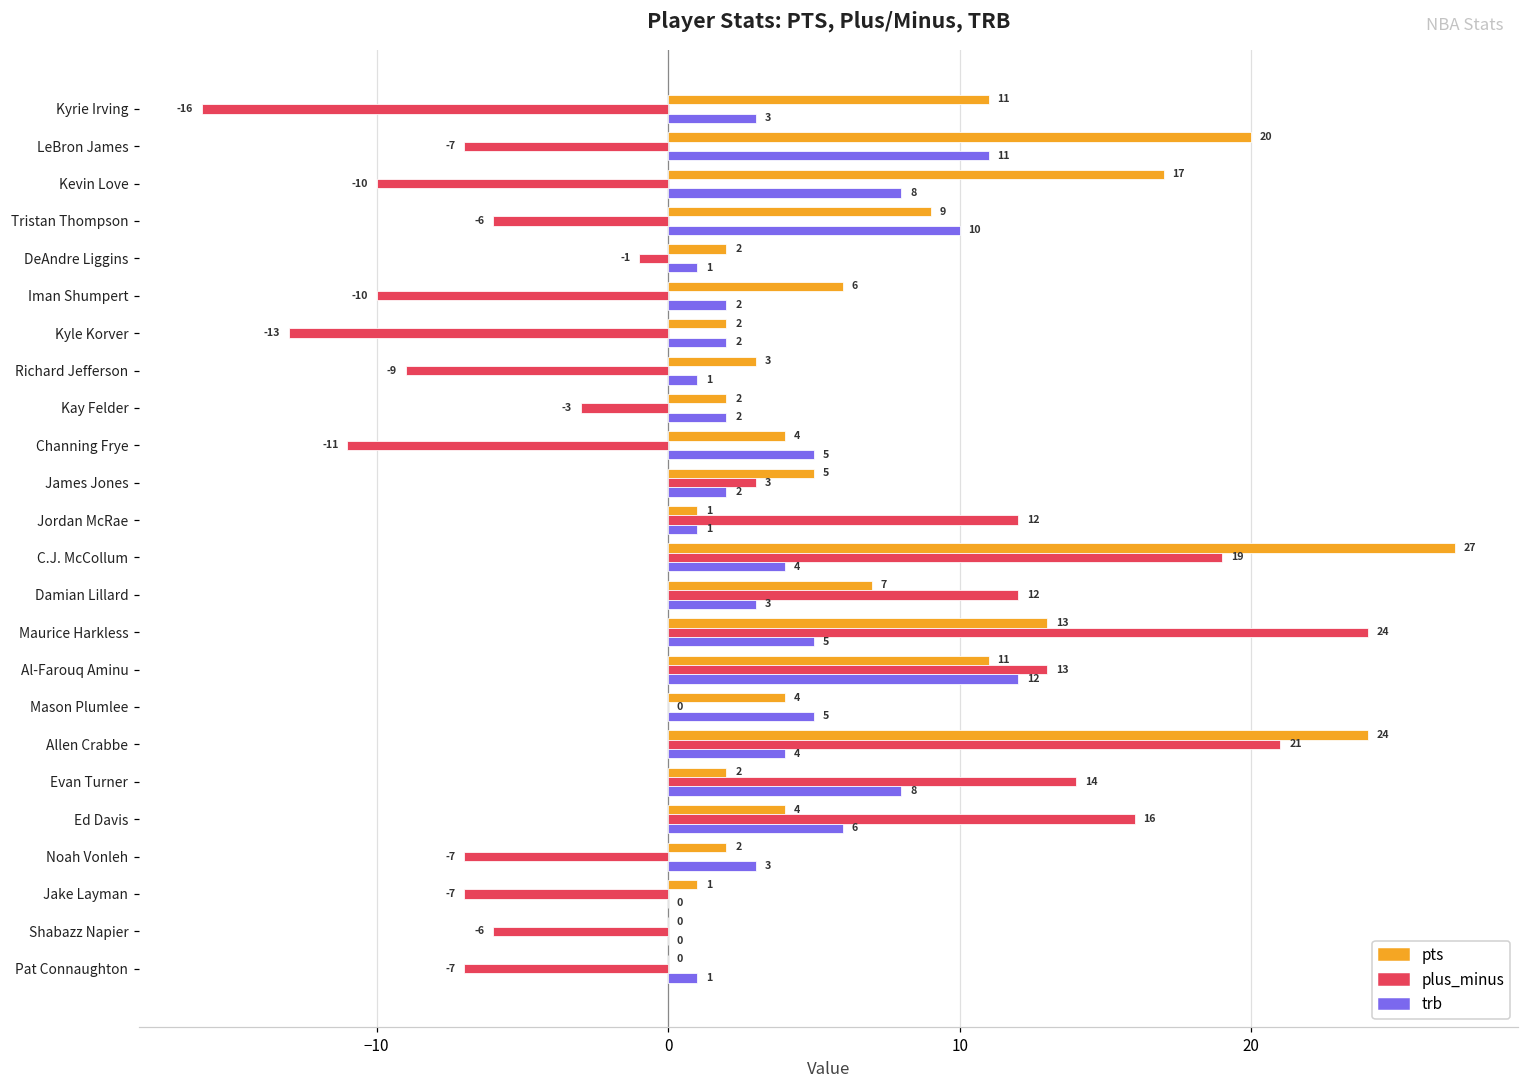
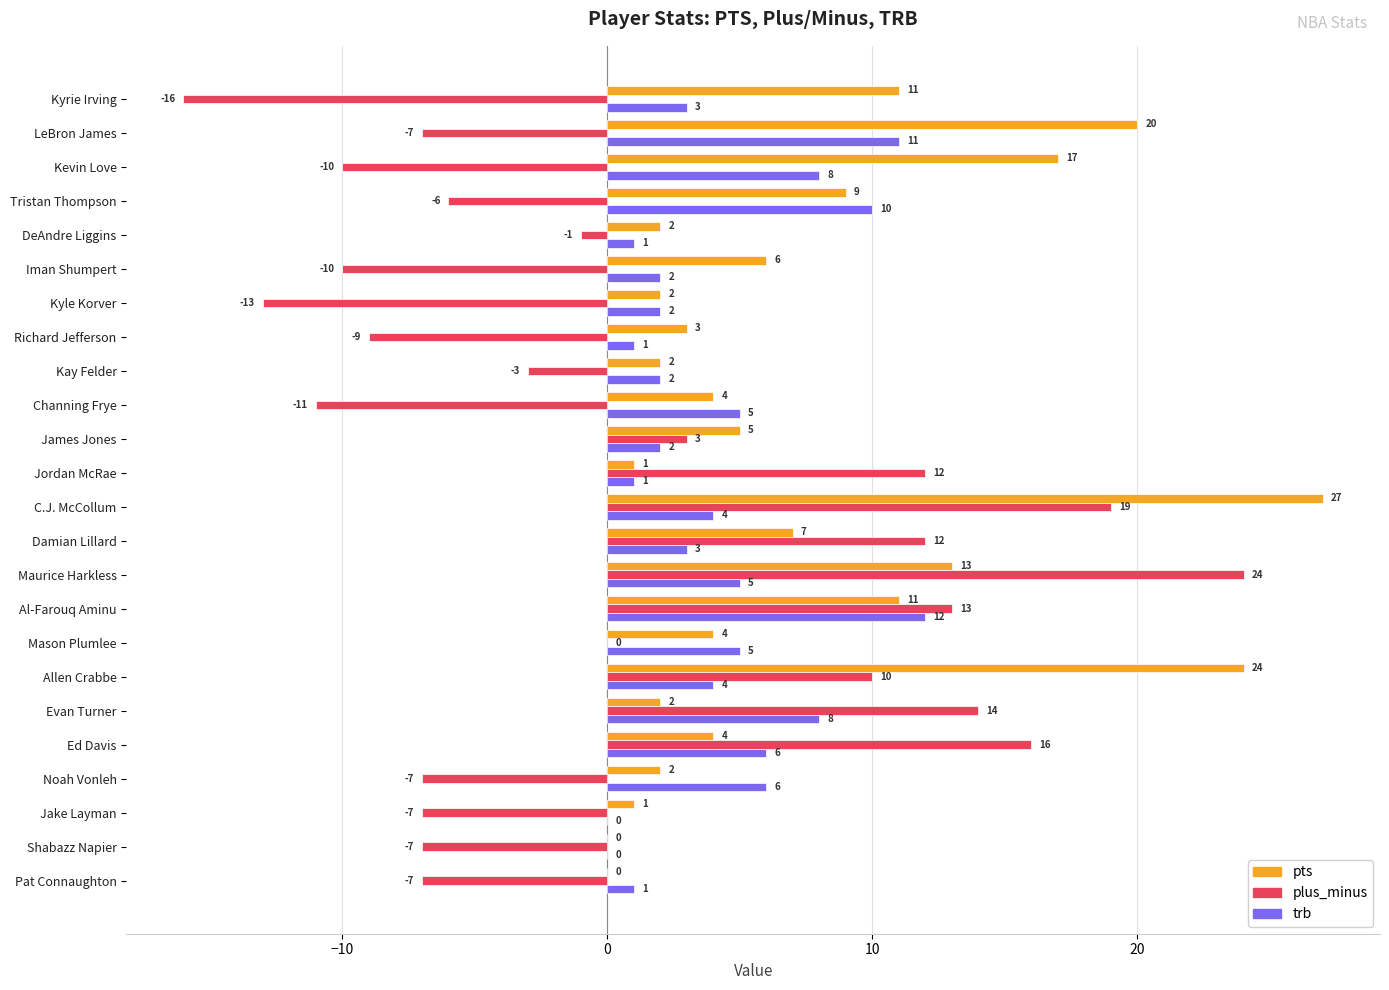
  {
    "pts": {
      "Kyrie Irving": 11,
      "LeBron James": 20,
      "Kevin Love": 17,
      "Tristan Thompson": 9,
      "DeAndre Liggins": 2,
      "Iman Shumpert": 6,
      "Kyle Korver": 2,
      "Richard Jefferson": 3,
      "Kay Felder": 2,
      "Channing Frye": 4,
      "James Jones": 5,
      "Jordan McRae": 1,
      "C.J. McCollum": 27,
      "Damian Lillard": 7,
      "Maurice Harkless": 13,
      "Al-Farouq Aminu": 11,
      "Mason Plumlee": 4,
      "Allen Crabbe": 24,
      "Evan Turner": 2,
      "Ed Davis": 4,
      "Noah Vonleh": 2,
      "Jake Layman": 1,
      "Shabazz Napier": 0,
      "Pat Connaughton": 0
    },
    "plus_minus": {
      "Kyrie Irving": -16,
      "LeBron James": -7,
      "Kevin Love": -10,
      "Tristan Thompson": -6,
      "DeAndre Liggins": -1,
      "Iman Shumpert": -10,
      "Kyle Korver": -13,
      "Richard Jefferson": -9,
      "Kay Felder": -3,
      "Channing Frye": -11,
      "James Jones": 3,
      "Jordan McRae": 12,
      "C.J. McCollum": 19,
      "Damian Lillard": 12,
      "Maurice Harkless": 24,
      "Al-Farouq Aminu": 13,
      "Mason Plumlee": 0,
-     "Allen Crabbe": 21,
+     "Allen Crabbe": 10,
      "Evan Turner": 14,
      "Ed Davis": 16,
      "Noah Vonleh": -7,
      "Jake Layman": -7,
-     "Shabazz Napier": -6,
+     "Shabazz Napier": -7,
      "Pat Connaughton": -7
    },
    "trb": {
      "Kyrie Irving": 3,
      "LeBron James": 11,
      "Kevin Love": 8,
      "Tristan Thompson": 10,
      "DeAndre Liggins": 1,
      "Iman Shumpert": 2,
      "Kyle Korver": 2,
      "Richard Jefferson": 1,
      "Kay Felder": 2,
      "Channing Frye": 5,
      "James Jones": 2,
      "Jordan McRae": 1,
      "C.J. McCollum": 4,
      "Damian Lillard": 3,
      "Maurice Harkless": 5,
      "Al-Farouq Aminu": 12,
      "Mason Plumlee": 5,
      "Allen Crabbe": 4,
      "Evan Turner": 8,
      "Ed Davis": 6,
-     "Noah Vonleh": 3,
+     "Noah Vonleh": 6,
      "Jake Layman": 0,
      "Shabazz Napier": 0,
      "Pat Connaughton": 1
    }
  }
